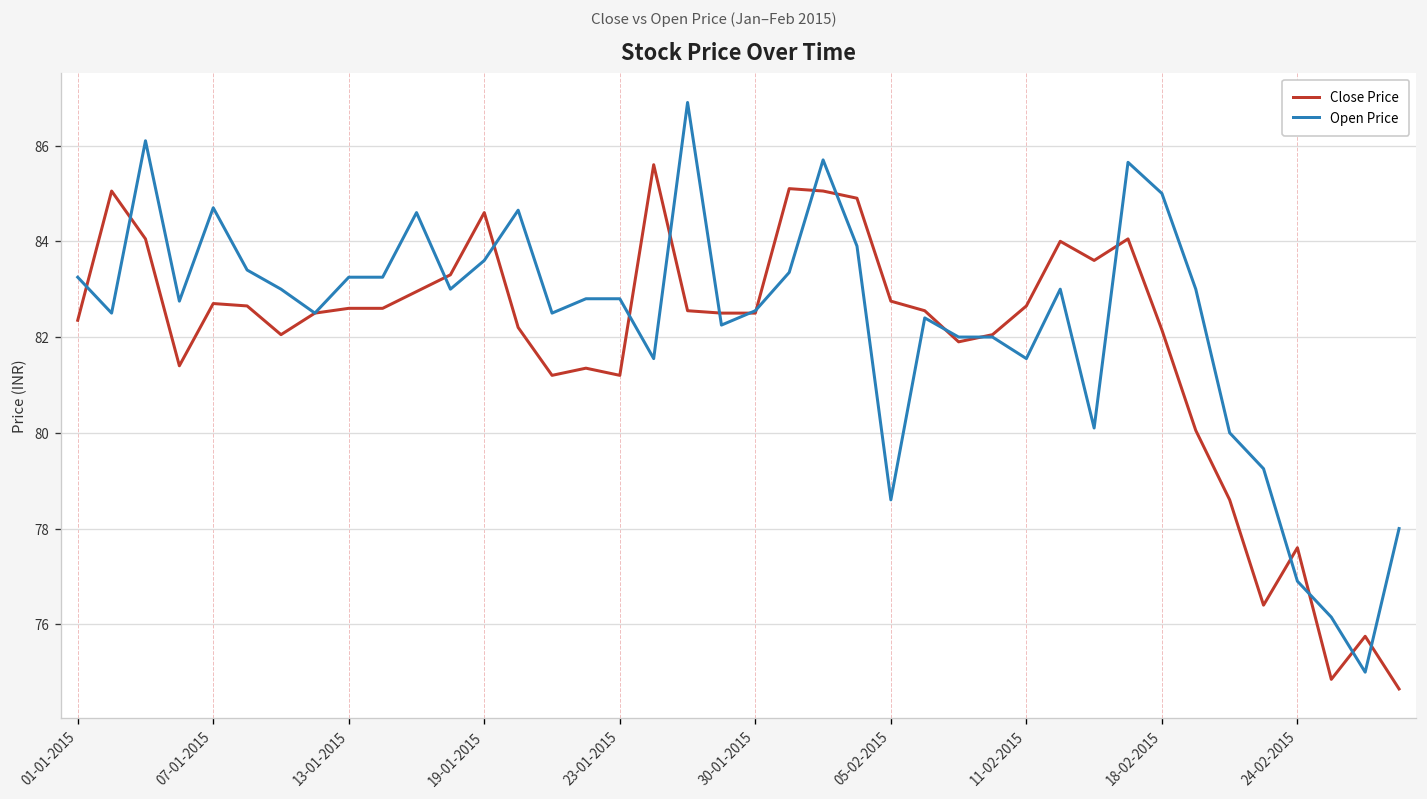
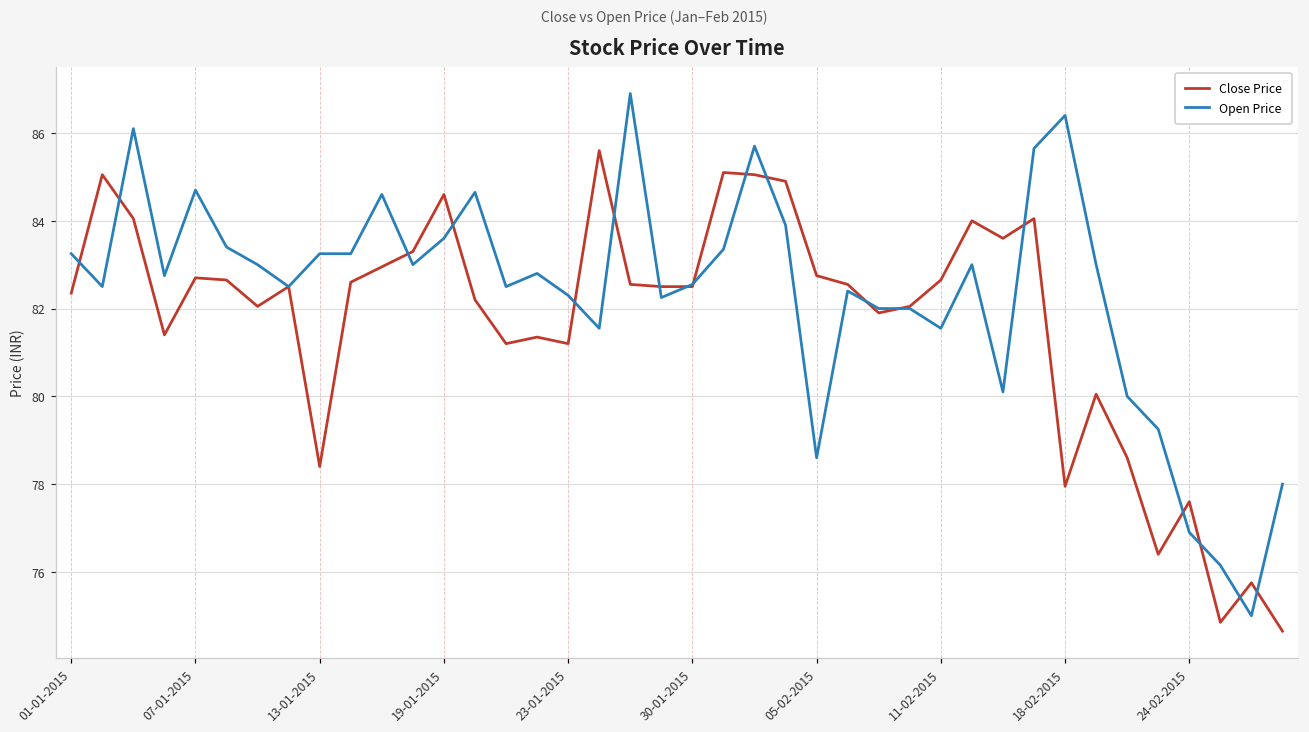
  {
    "Close Price": {
      "01-01-2015": 82.4,
      "07-01-2015": 82.7,
-     "13-01-2015": 82.6,
+     "13-01-2015": 78.4,
      "19-01-2015": 84.6,
      "23-01-2015": 81.2,
      "05-02-2015": 82.8,
      "11-02-2015": 82.7,
-     "18-02-2015": 82.2,
+     "18-02-2015": 78.0,
      "24-02-2015": 77.6
    },
    "Open Price": {
      "01-01-2015": 83.3,
      "07-01-2015": 84.7,
      "13-01-2015": 83.3,
      "19-01-2015": 83.6,
-     "23-01-2015": 82.8,
+     "23-01-2015": 82.3,
      "05-02-2015": 78.6,
      "11-02-2015": 81.6,
-     "18-02-2015": 85.0,
+     "18-02-2015": 86.4,
      "24-02-2015": 76.9
    }
  }
